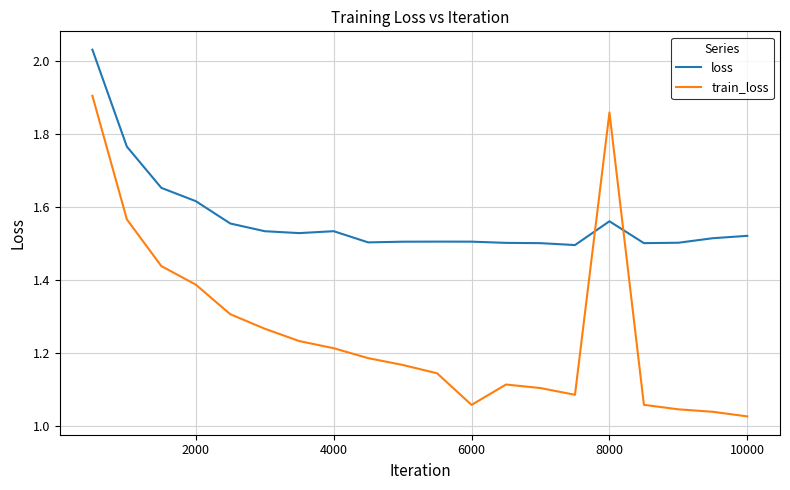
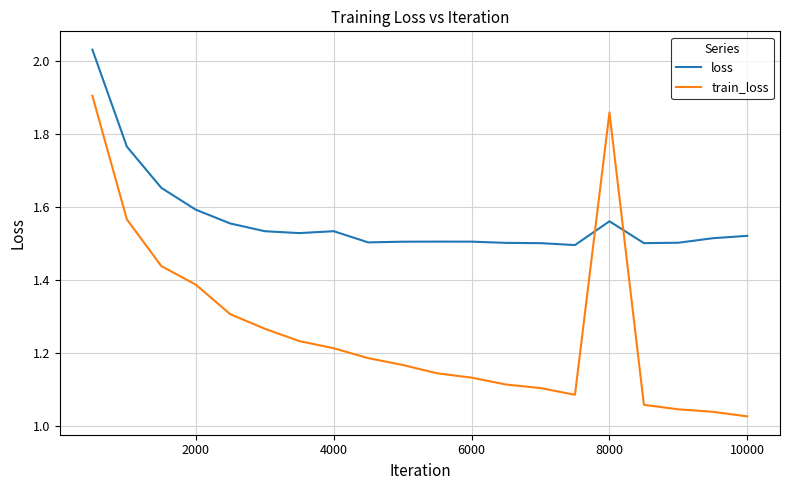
  {
    "loss": {
-     "2000": 1.62,
+     "2000": 1.59,
      "4000": 1.53,
      "6000": 1.51,
      "8000": 1.56,
      "10000": 1.52
    },
    "train_loss": {
      "2000": 1.39,
      "4000": 1.21,
-     "6000": 1.06,
+     "6000": 1.13,
      "8000": 1.86,
      "10000": 1.03
    }
  }
